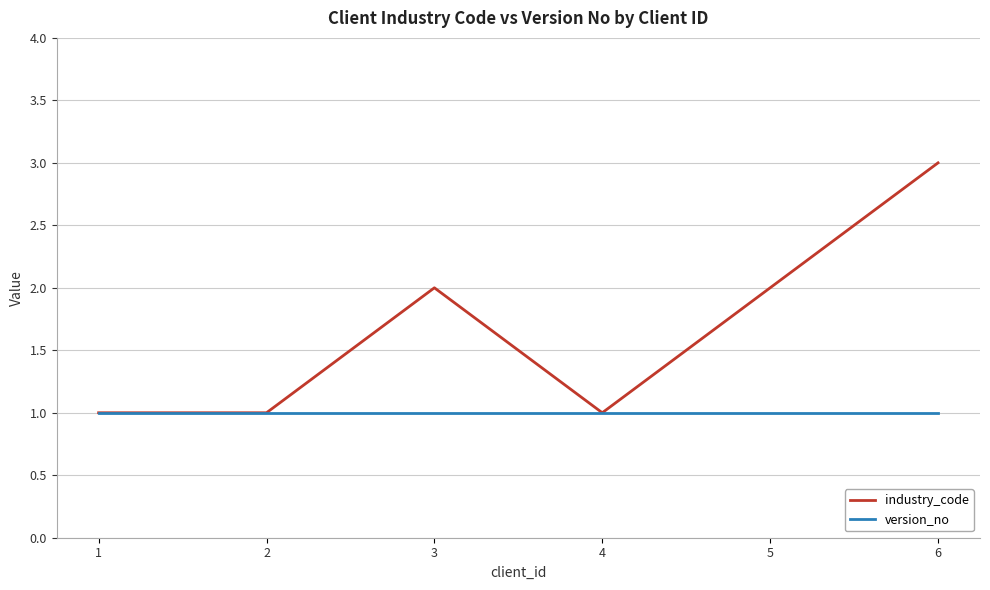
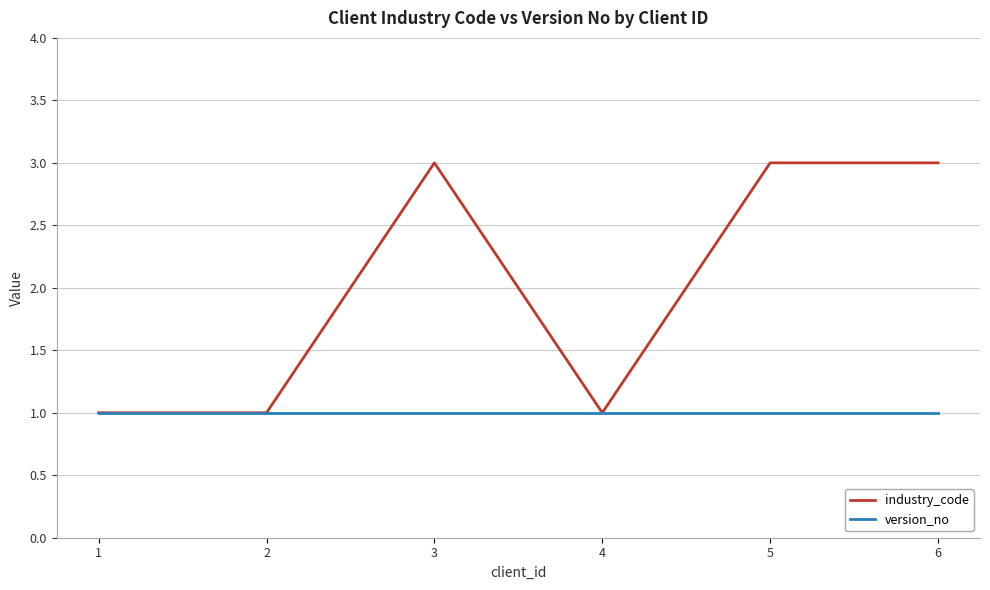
  {
    "industry_code": {
-     "3": 2,
-     "5": 2,
+     "3": 3,
+     "5": 3,
      "6": 3
    },
    "version_no": {
      "3": 1,
      "5": 1,
      "6": 1
    }
  }
